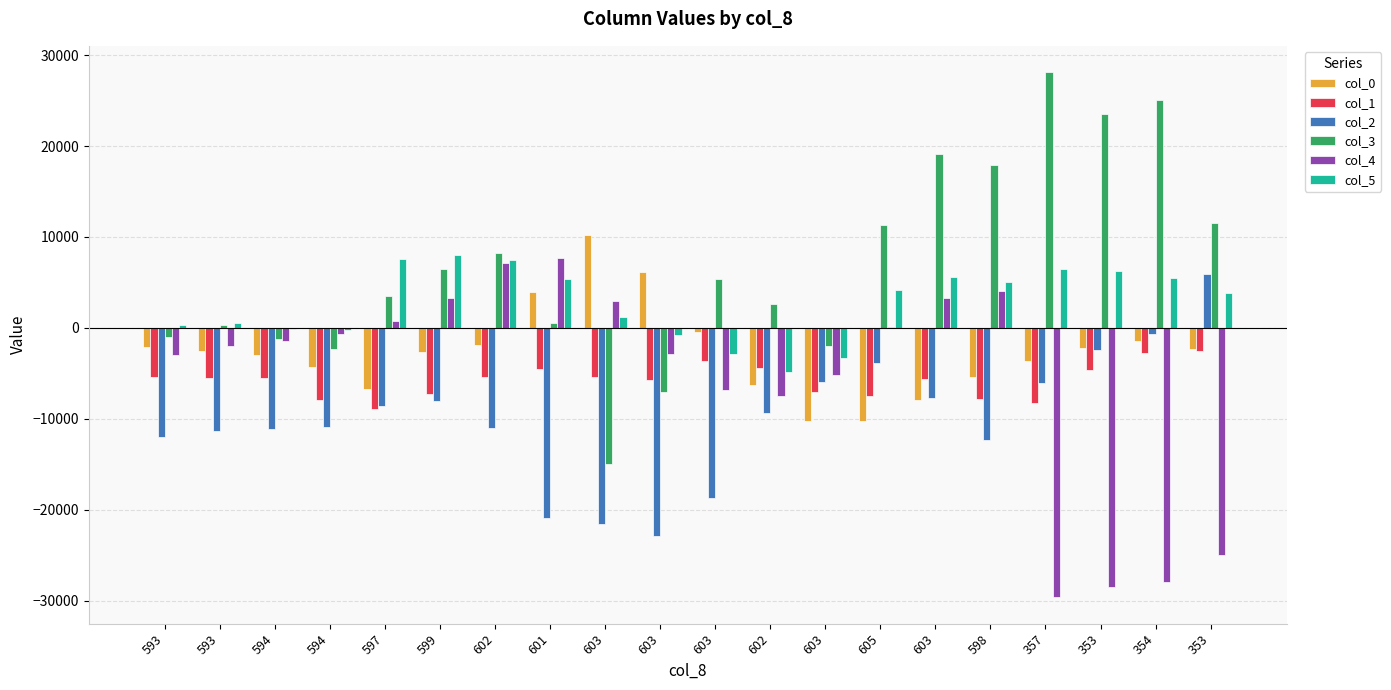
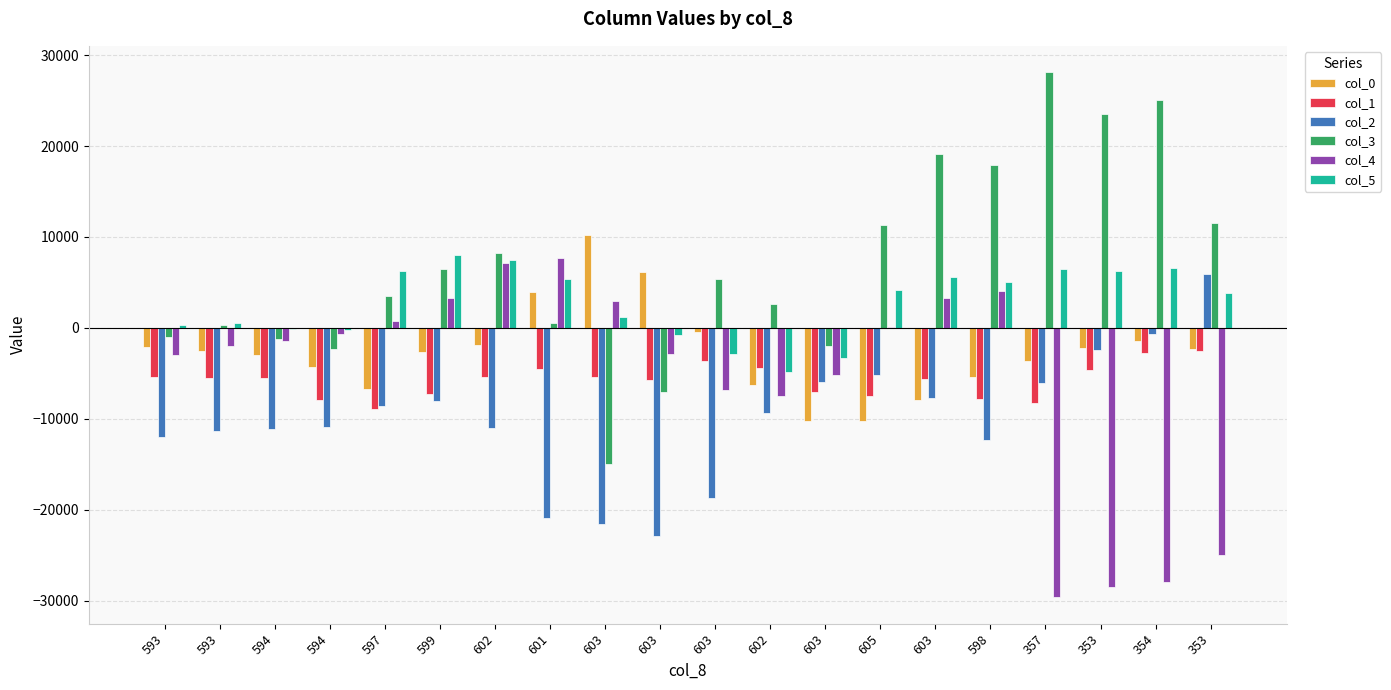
  {
    "col_0": {
      "597": -7000,
      "599": -3000,
      "601": 4000,
      "605": -10000,
      "598": -5000,
      "357": -4000,
      "354": -1000
    },
    "col_1": {
      "597": -9000,
      "599": -7000,
      "601": -5000,
      "605": -7000,
      "598": -8000,
      "357": -8000,
      "354": -3000
    },
    "col_2": {
      "597": -9000,
      "599": -8000,
      "601": -21000,
-     "605": -4000,
+     "605": -5000,
      "598": -12000,
      "357": -6000,
      "354": -1000
    },
    "col_3": {
      "597": 4000,
      "599": 7000,
      "601": 1000,
      "605": 11000,
      "598": 18000,
      "357": 28000,
      "354": 25000
    },
    "col_4": {
      "597": 1000,
      "599": 3000,
      "601": 8000,
      "598": 4000,
      "357": -30000,
      "354": -28000
    },
    "col_5": {
-     "597": 8000,
+     "597": 6000,
      "599": 8000,
      "601": 5000,
      "605": 4000,
      "598": 5000,
      "357": 6000,
-     "354": 5000
+     "354": 7000
    }
  }
